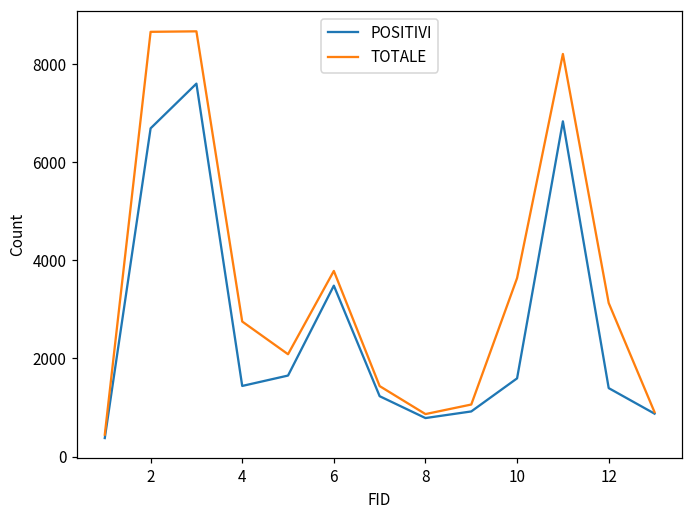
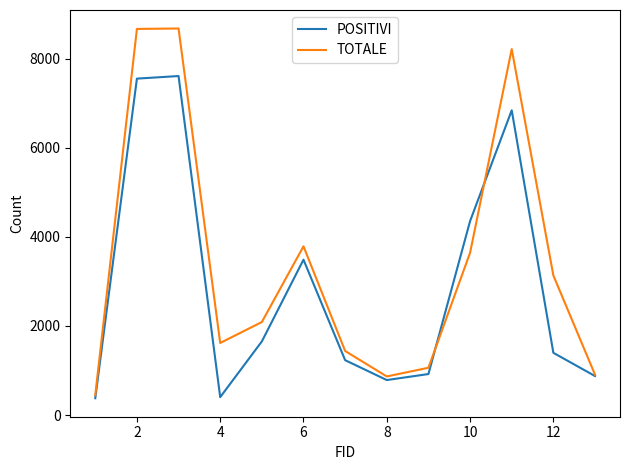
  {
    "POSITIVI": {
-     "2": 6700,
-     "4": 1400,
+     "2": 7500,
+     "4": 400,
      "6": 3500,
      "8": 800,
-     "10": 1600,
+     "10": 4400,
      "12": 1400
    },
    "TOTALE": {
      "2": 8700,
-     "4": 2800,
+     "4": 1600,
      "6": 3800,
      "8": 900,
      "10": 3600,
      "12": 3100
    }
  }
